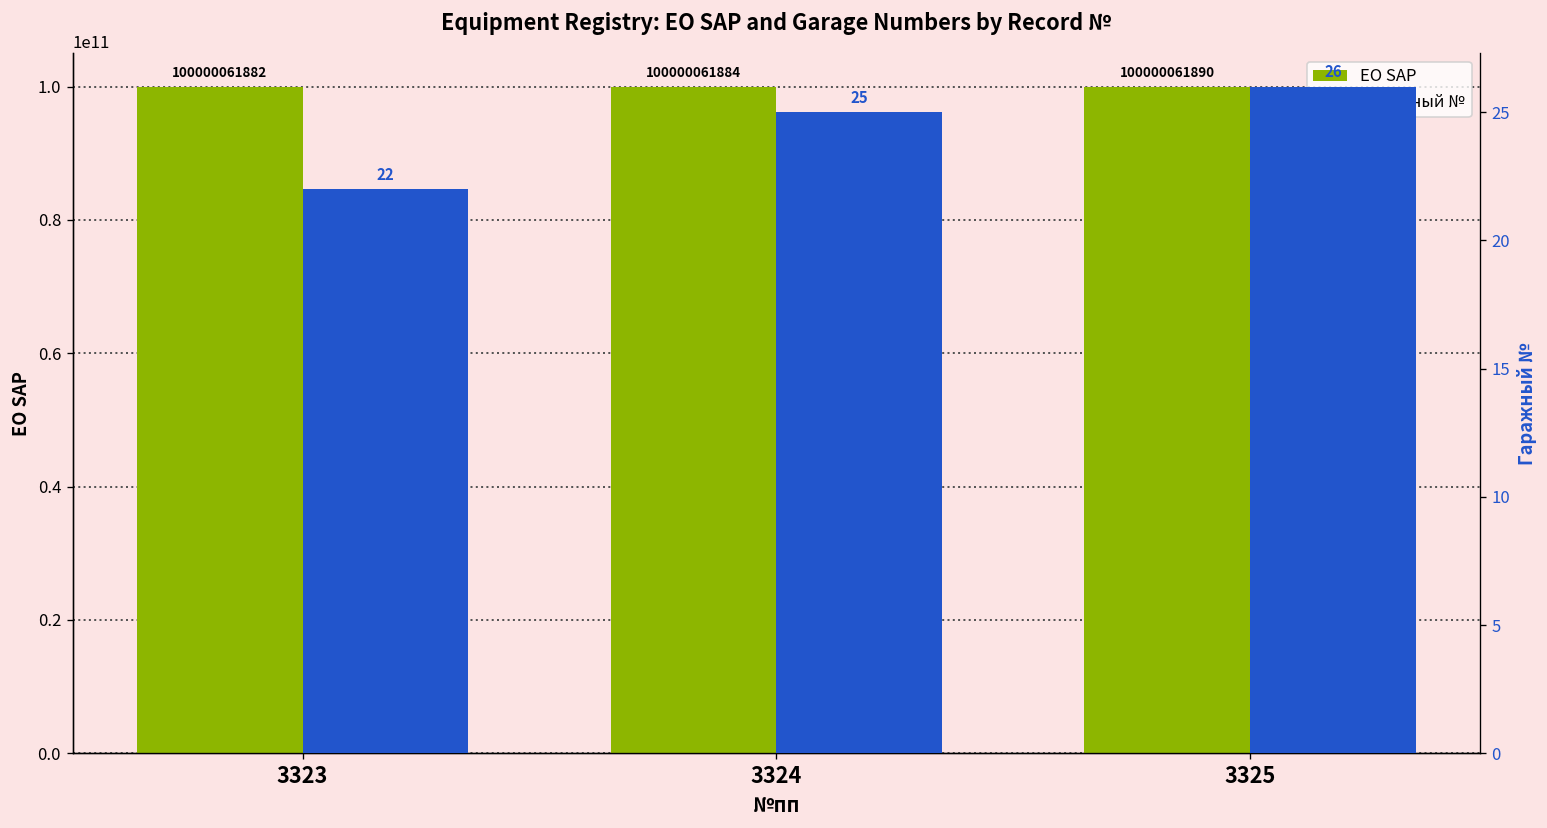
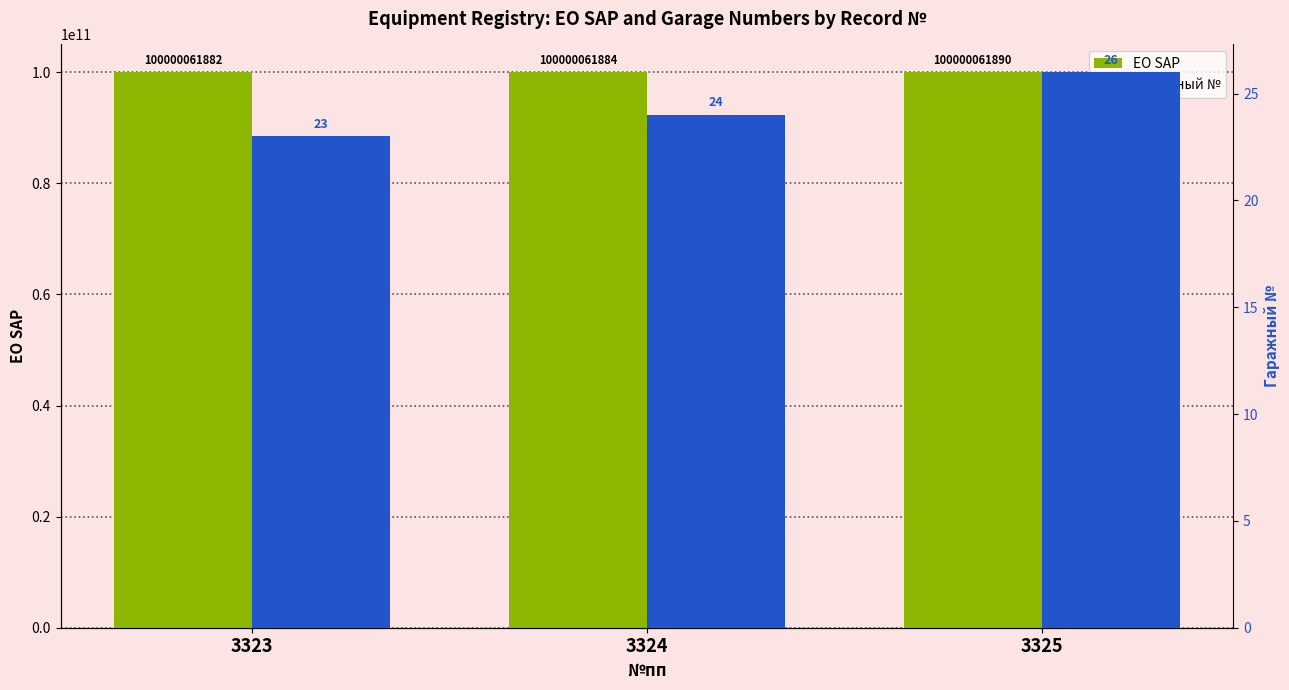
  {
    "ЕО SAP": {
      "3323": 100000061882,
      "3324": 100000061884,
      "3325": 100000061890
    },
    "Гаражный №": {
-     "3323": 22,
-     "3324": 25
+     "3323": 23,
+     "3324": 24
    }
  }
